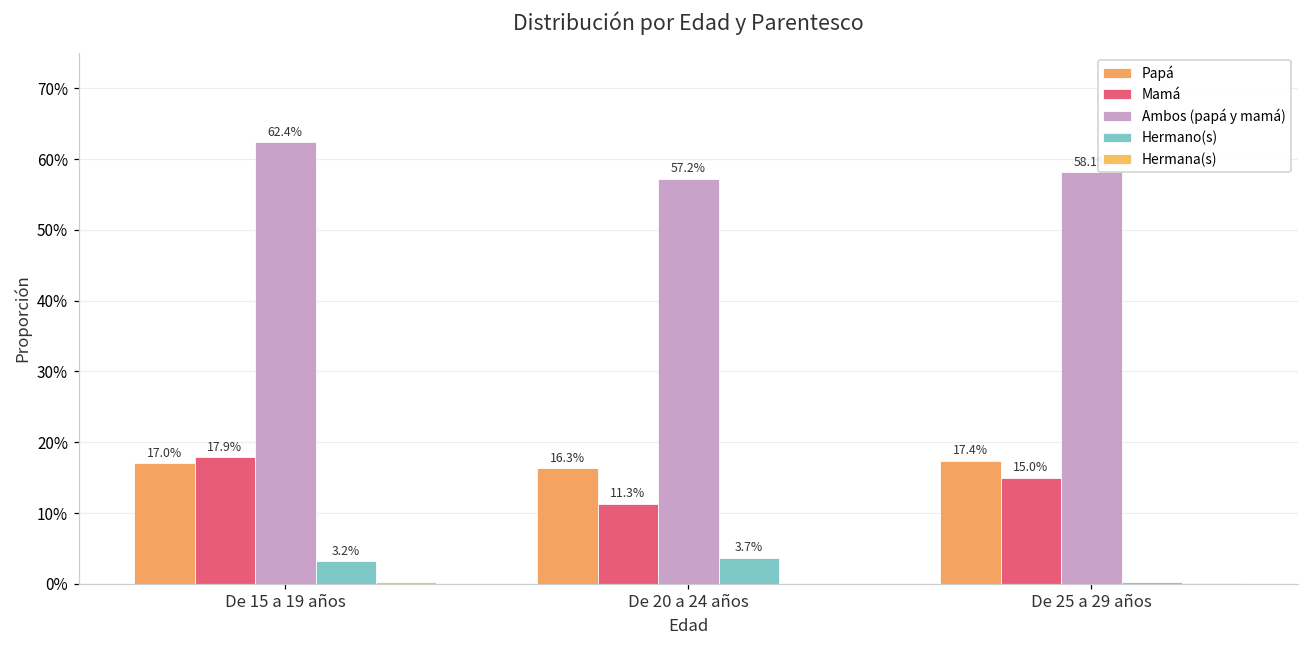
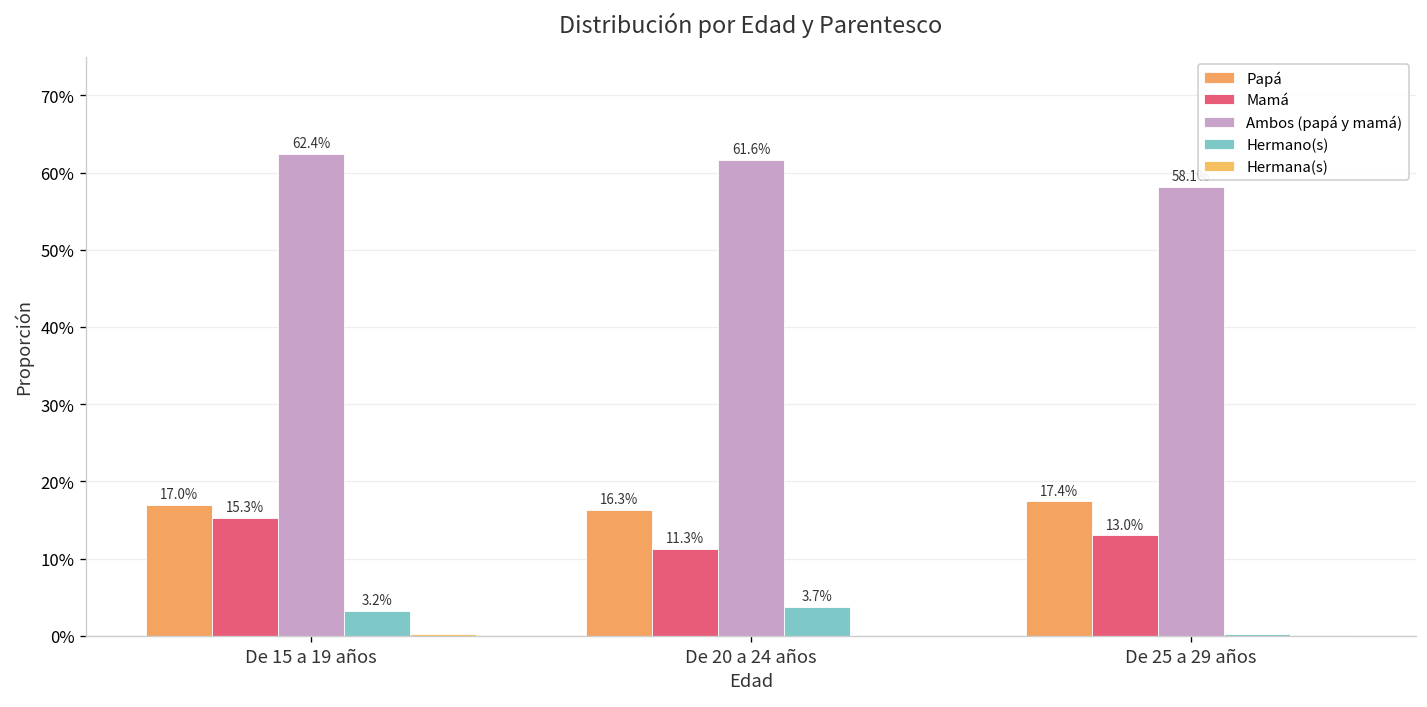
  {
    "Mamá": {
-     "De 15 a 19 años": "17.9%",
+     "De 15 a 19 años": "15.3%",
      "De 20 a 24 años": "11.3%",
-     "De 25 a 29 años": "15.0%"
+     "De 25 a 29 años": "13.0%"
    },
    "Ambos (papá y mamá)": {
      "De 15 a 19 años": "62.4%",
-     "De 20 a 24 años": "57.2%"
+     "De 20 a 24 años": "61.6%"
    },
    "Hermano(s)": {
      "De 15 a 19 años": "3.2%",
      "De 20 a 24 años": "3.7%"
    }
  }
